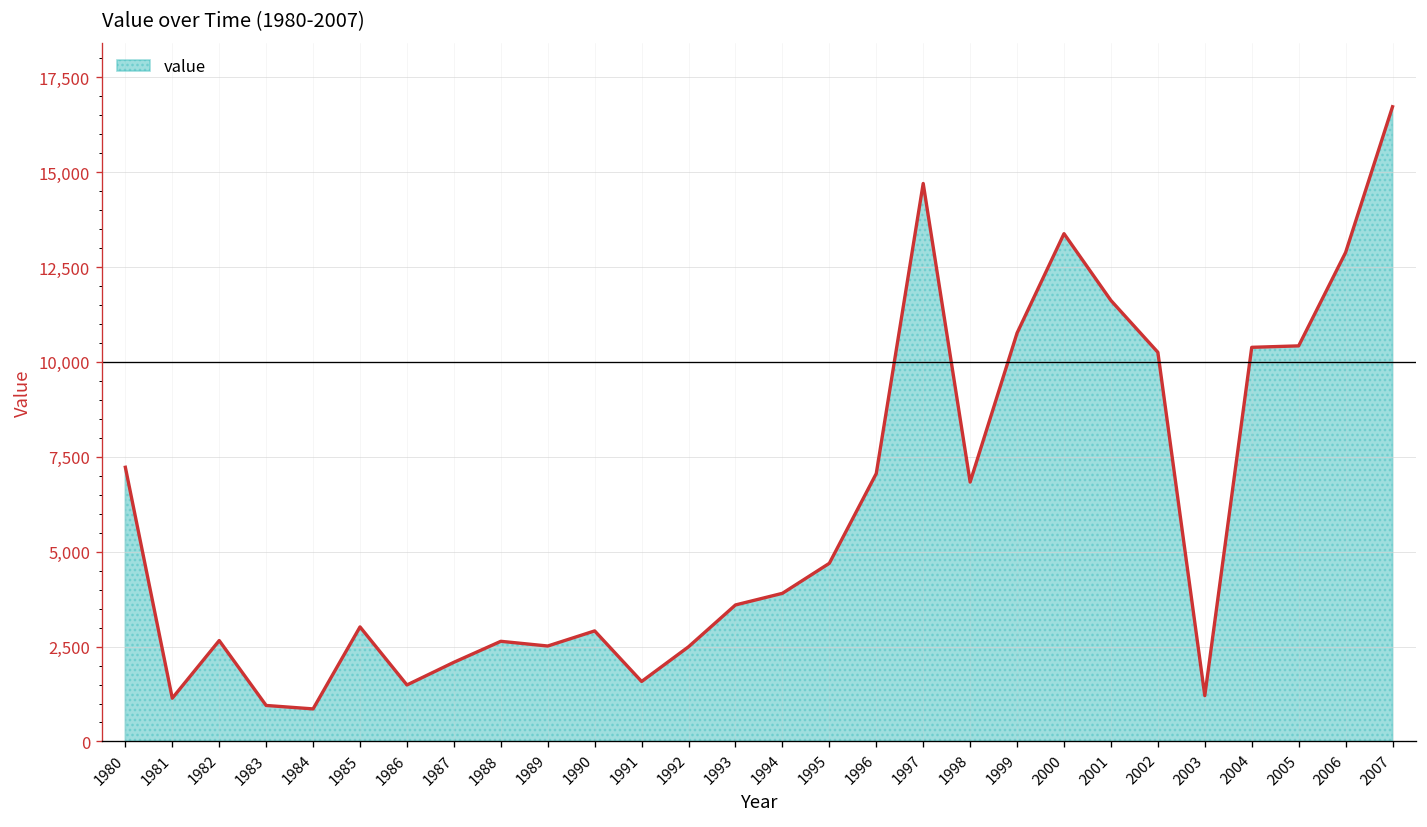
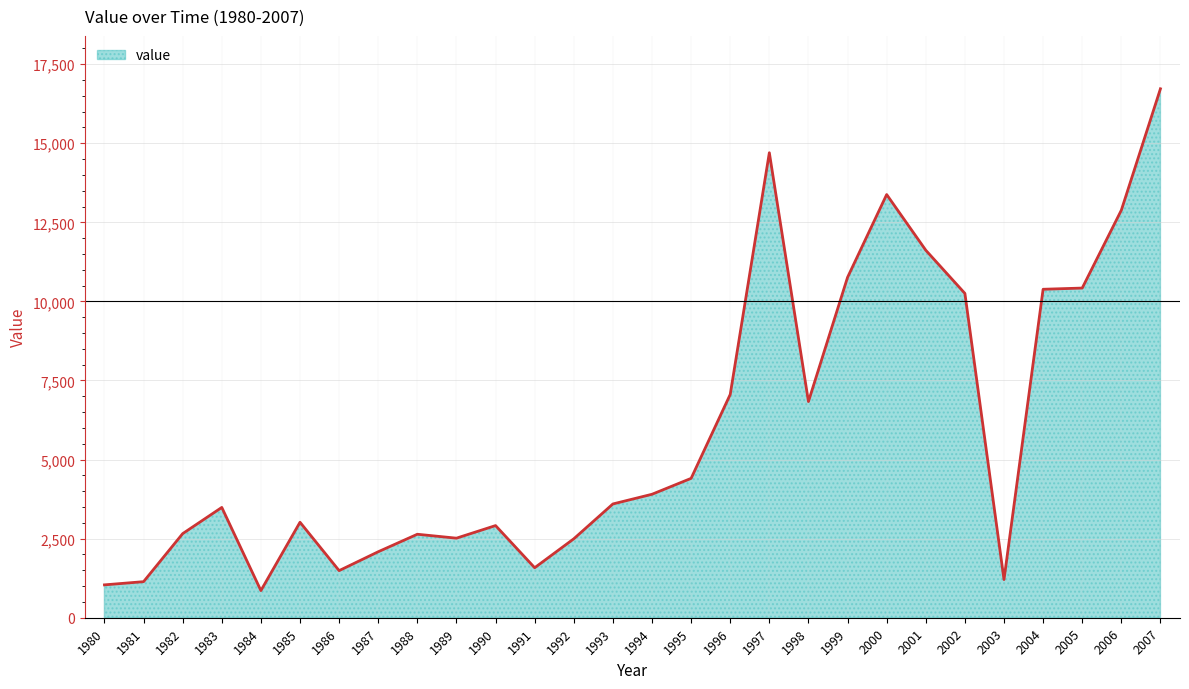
  {
-   "1980": "7,200",
+   "1980": "1,000",
    "1981": "1,100",
    "1982": "2,700",
-   "1983": "900",
+   "1983": "3,500",
    "1984": "900",
    "1985": "3,000",
    "1986": "1,500",
    "1987": "2,100",
    "1988": "2,600",
    "1989": "2,500",
    "1990": "2,900",
    "1991": "1,600",
    "1992": "2,500",
    "1993": "3,600",
    "1994": "3,900",
-   "1995": "4,700",
+   "1995": "4,400",
    "1996": "7,100",
    "1997": "14,700",
    "1998": "6,800",
    "1999": "10,800",
    "2000": "13,400",
    "2001": "11,600",
    "2002": "10,300",
    "2003": "1,200",
    "2004": "10,400",
    "2005": "10,400",
    "2006": "12,900",
    "2007": "16,700"
  }
